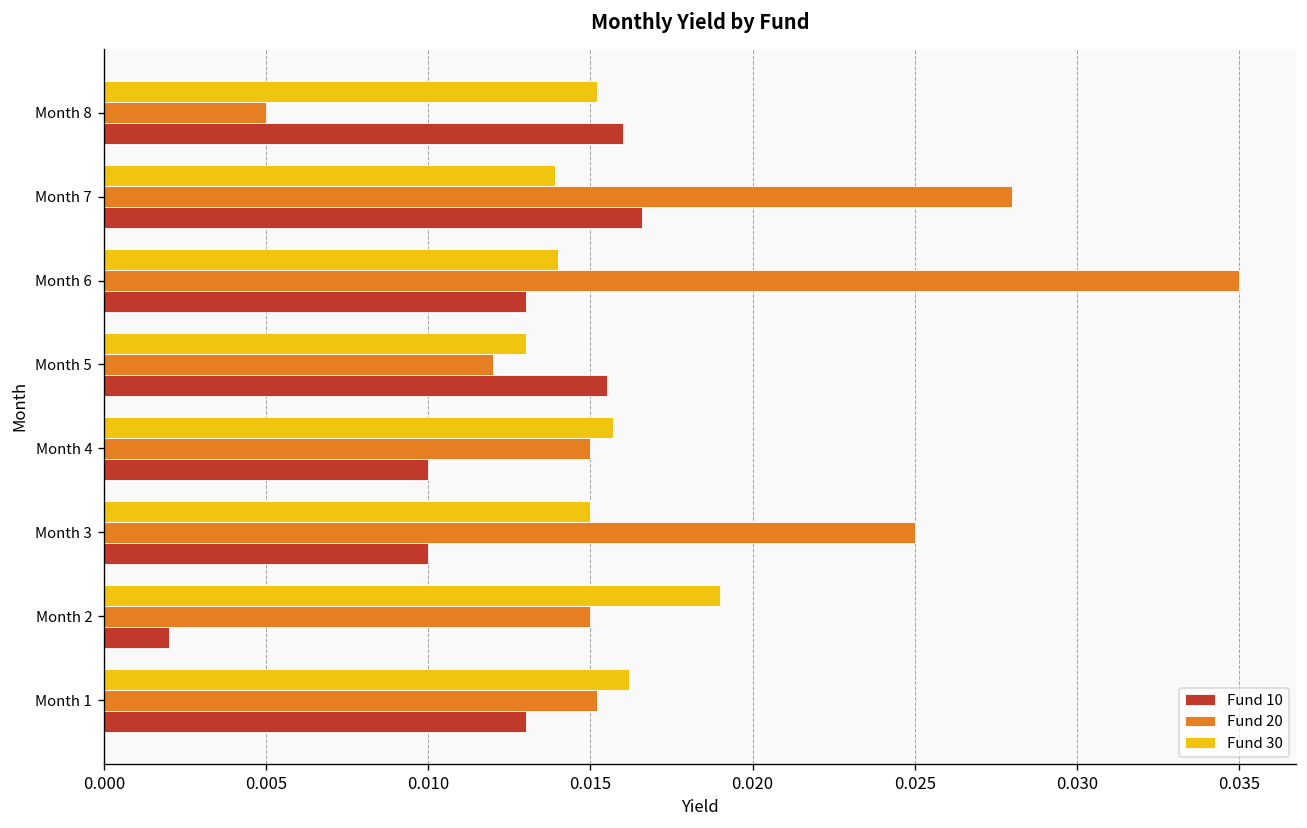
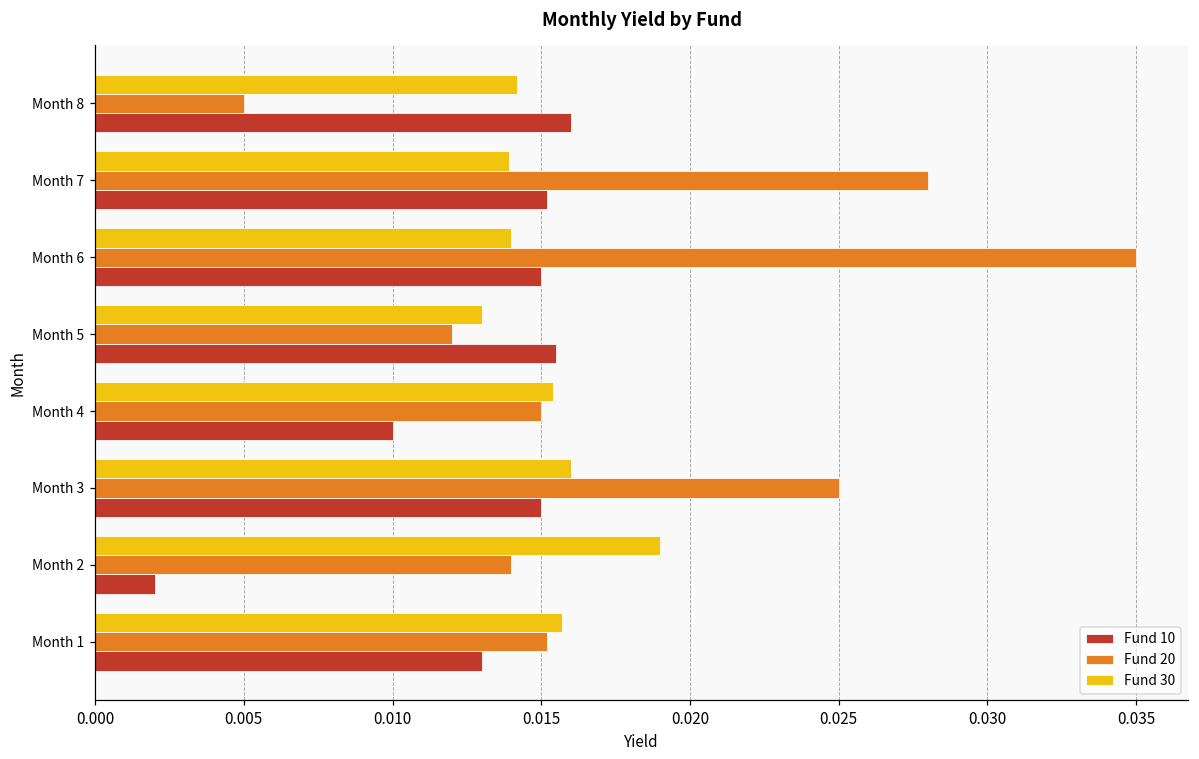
  {
    "Fund 10": {
      "Month 8": 0.0160,
-     "Month 7": 0.0166,
-     "Month 6": 0.013,
+     "Month 7": 0.0152,
+     "Month 6": 0.015,
      "Month 5": 0.0155,
      "Month 4": 0.0100,
-     "Month 3": 0.010,
+     "Month 3": 0.015,
      "Month 2": 0.0020,
      "Month 1": 0.0130
    },
    "Fund 20": {
      "Month 8": 0.005,
      "Month 7": 0.028,
      "Month 6": 0.035,
      "Month 5": 0.012,
      "Month 4": 0.015,
      "Month 3": 0.025,
-     "Month 2": 0.015,
+     "Month 2": 0.014,
      "Month 1": 0.0152
    },
    "Fund 30": {
-     "Month 8": 0.0152,
+     "Month 8": 0.0142,
      "Month 7": 0.0139,
      "Month 6": 0.0140,
      "Month 5": 0.0130,
-     "Month 4": 0.0157,
-     "Month 3": 0.015,
+     "Month 4": 0.0154,
+     "Month 3": 0.016,
      "Month 2": 0.0190,
-     "Month 1": 0.0162
+     "Month 1": 0.0157
    }
  }
